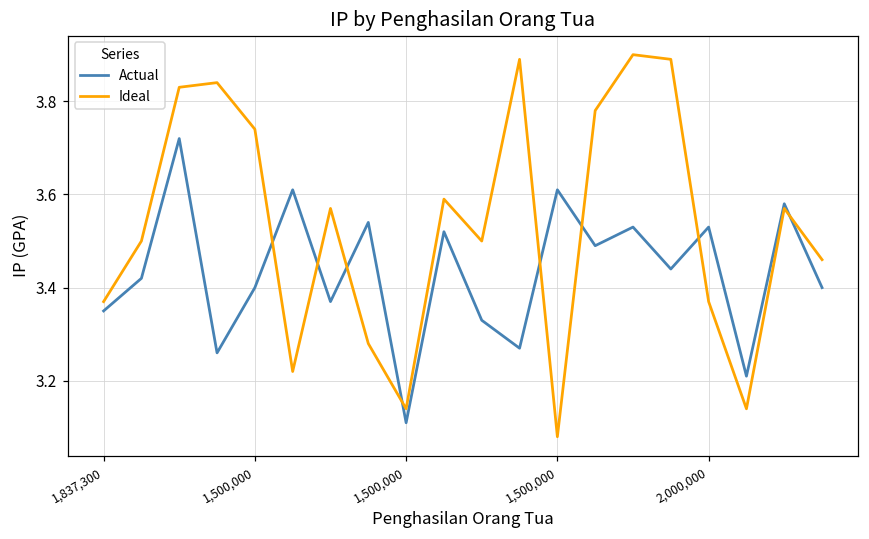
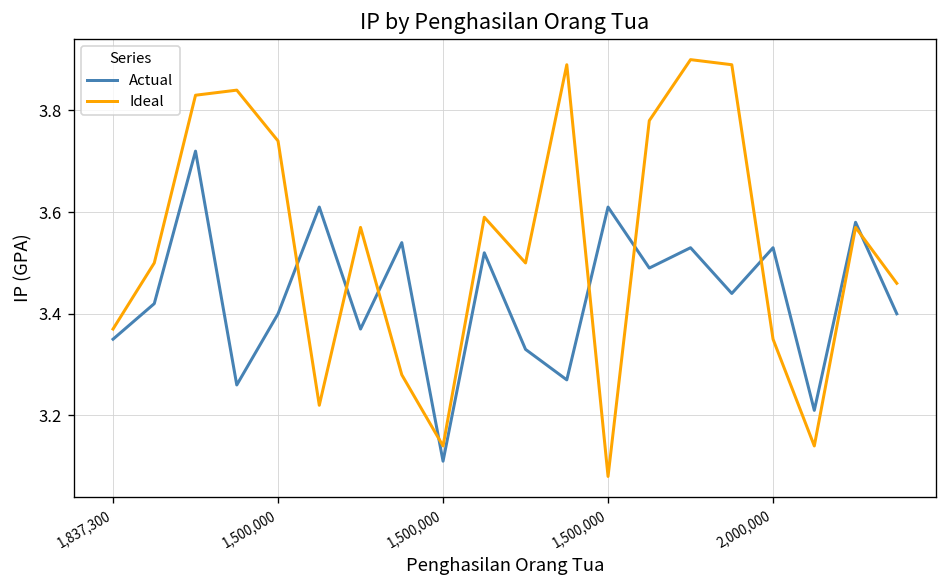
  {
    "Actual": {
      "1,837,300": 3.35,
      "2,000,000": 3.53
    },
    "Ideal": {
      "1,837,300": 3.37,
-     "2,000,000": 3.37
+     "2,000,000": 3.35
    }
  }
